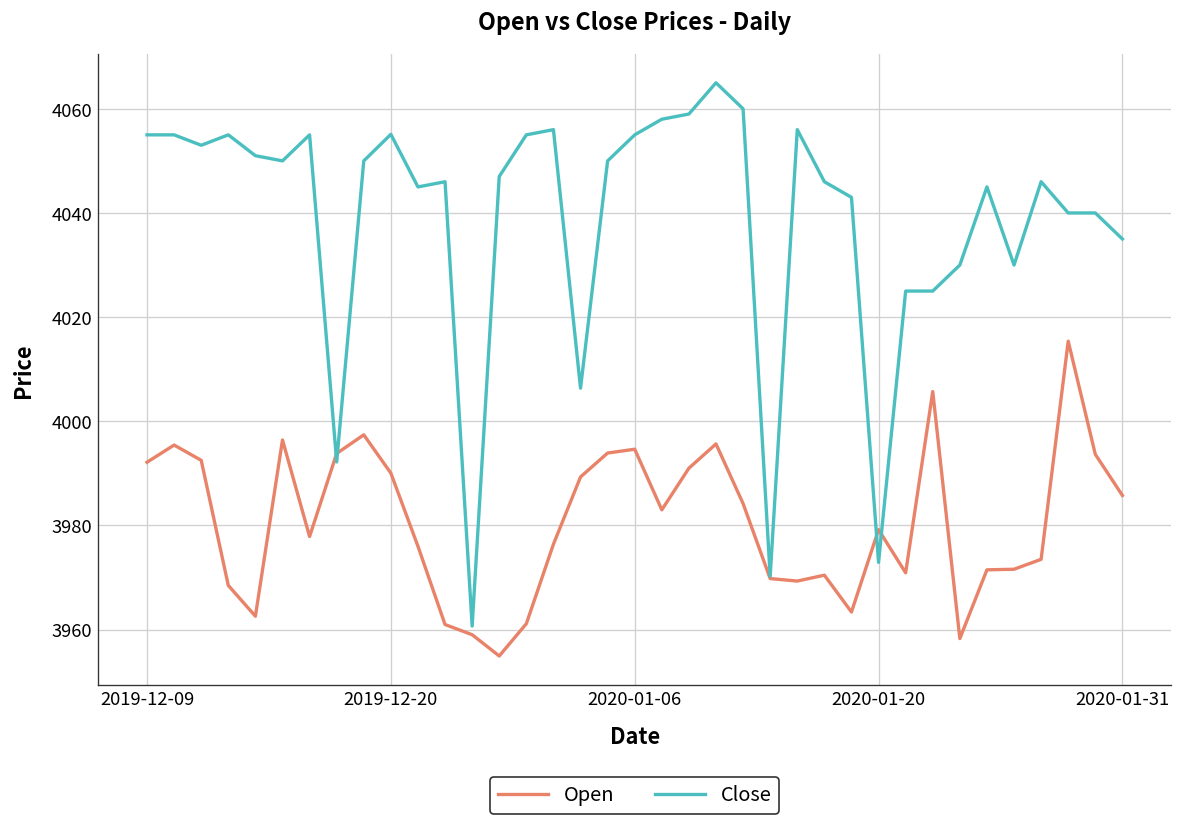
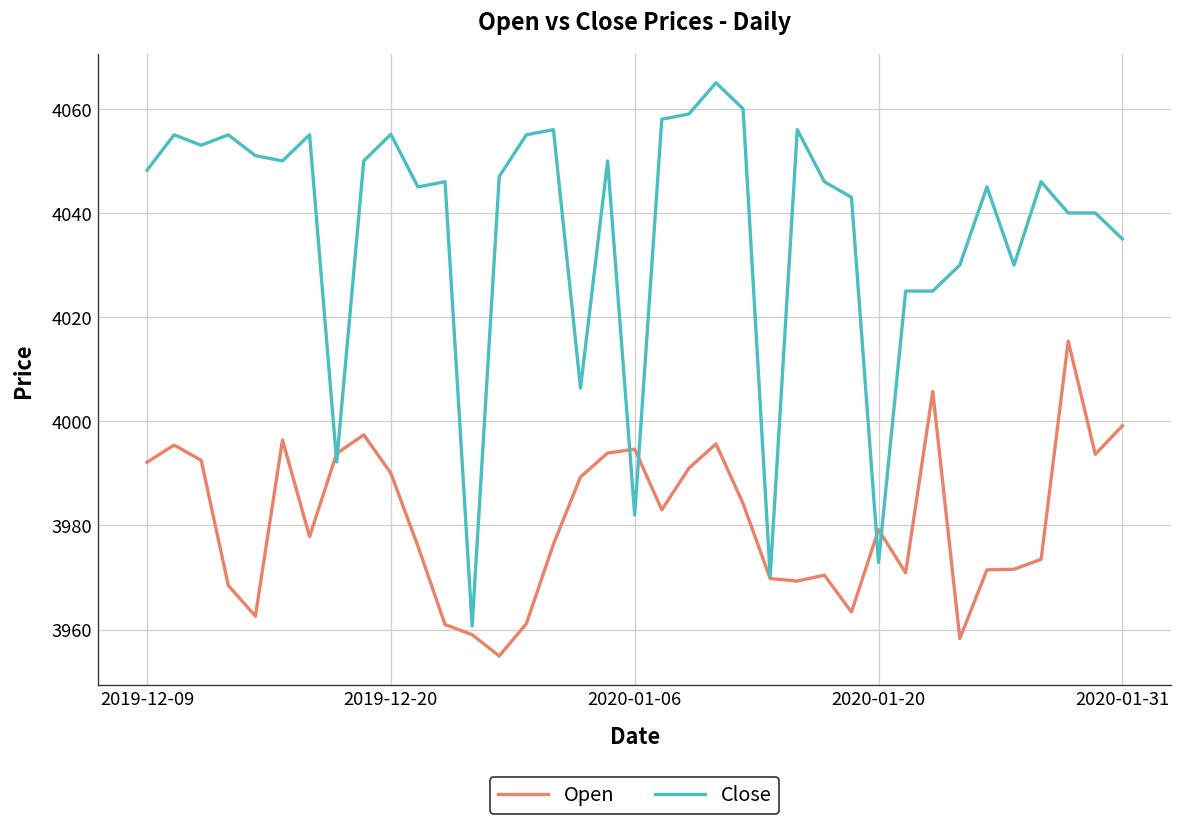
  {
    "Open": {
      "2019-12-09": 3992,
      "2019-12-20": 3990,
      "2020-01-06": 3995,
      "2020-01-20": 3979,
-     "2020-01-31": 3986
+     "2020-01-31": 3999
    },
    "Close": {
-     "2019-12-09": 4055,
+     "2019-12-09": 4048,
      "2019-12-20": 4055,
-     "2020-01-06": 4055,
+     "2020-01-06": 3982,
      "2020-01-20": 3973,
      "2020-01-31": 4035
    }
  }
